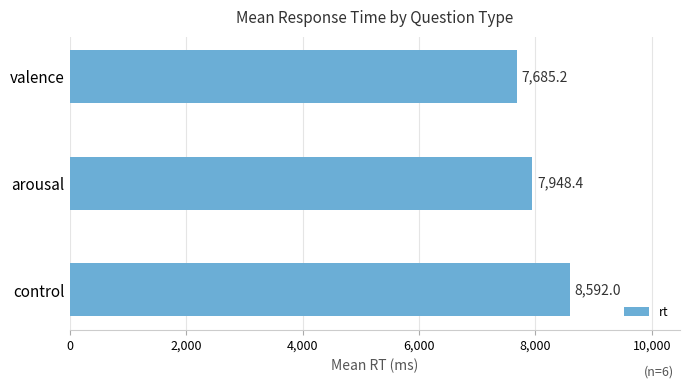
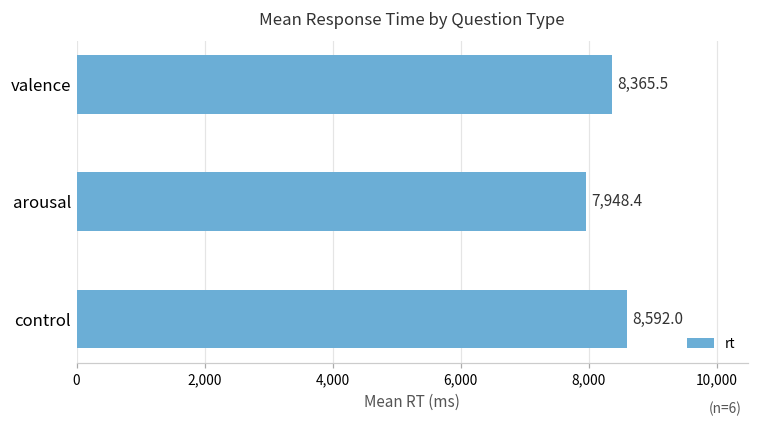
  {
-   "valence": "7,685.2",
+   "valence": "8,365.5",
    "arousal": "7,948.4",
    "control": "8,592.0"
  }
